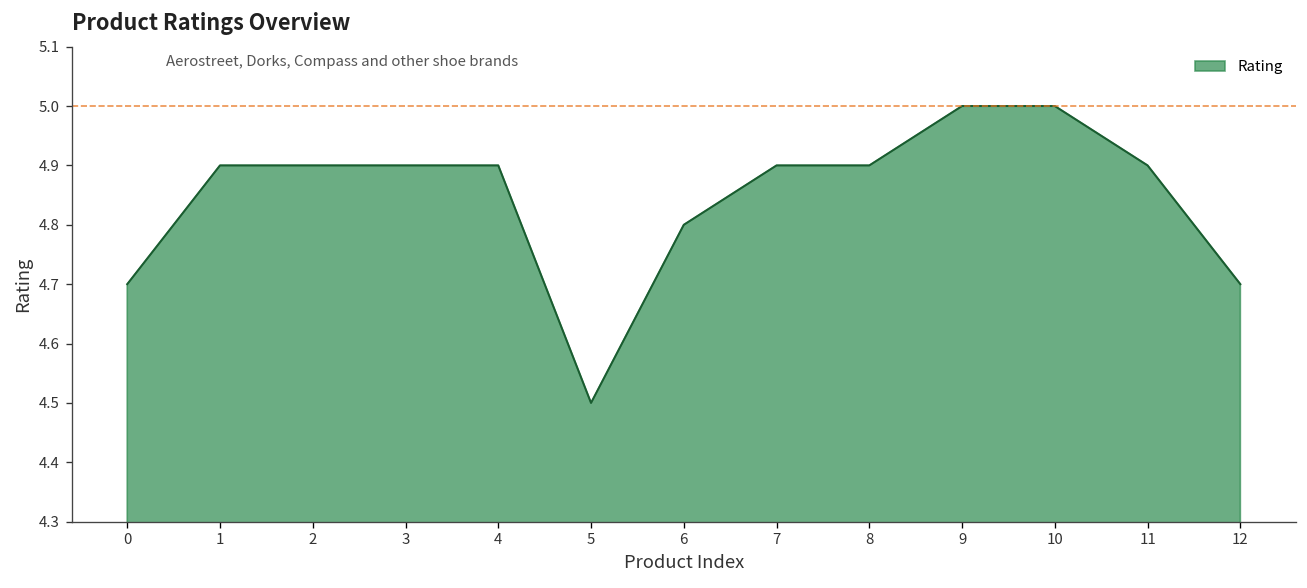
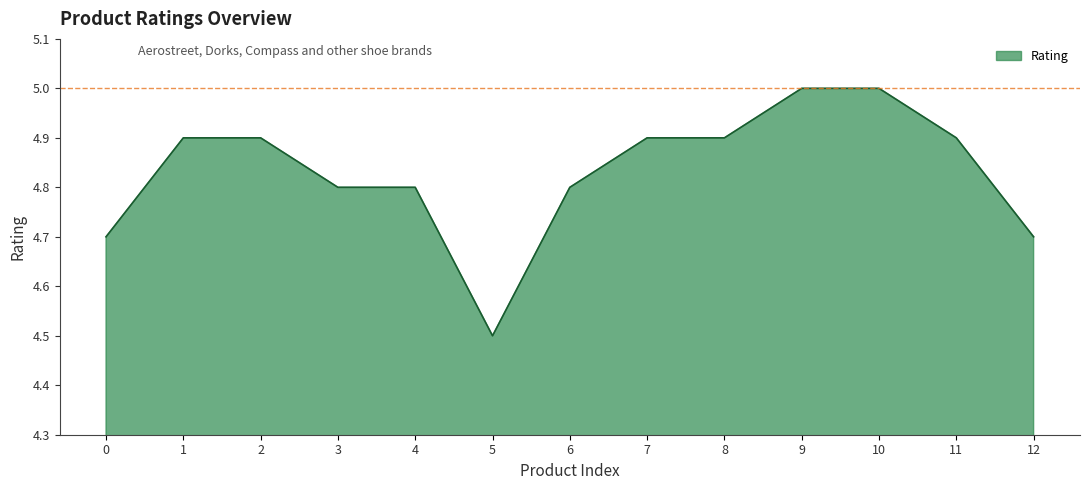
  {
    "0": 4.7,
    "1": 4.9,
    "2": 4.9,
-   "3": 4.9,
-   "4": 4.9,
+   "3": 4.8,
+   "4": 4.8,
    "5": 4.5,
    "6": 4.8,
    "7": 4.9,
    "8": 4.9,
    "9": 5.0,
    "10": 5.0,
    "11": 4.9,
    "12": 4.7
  }
